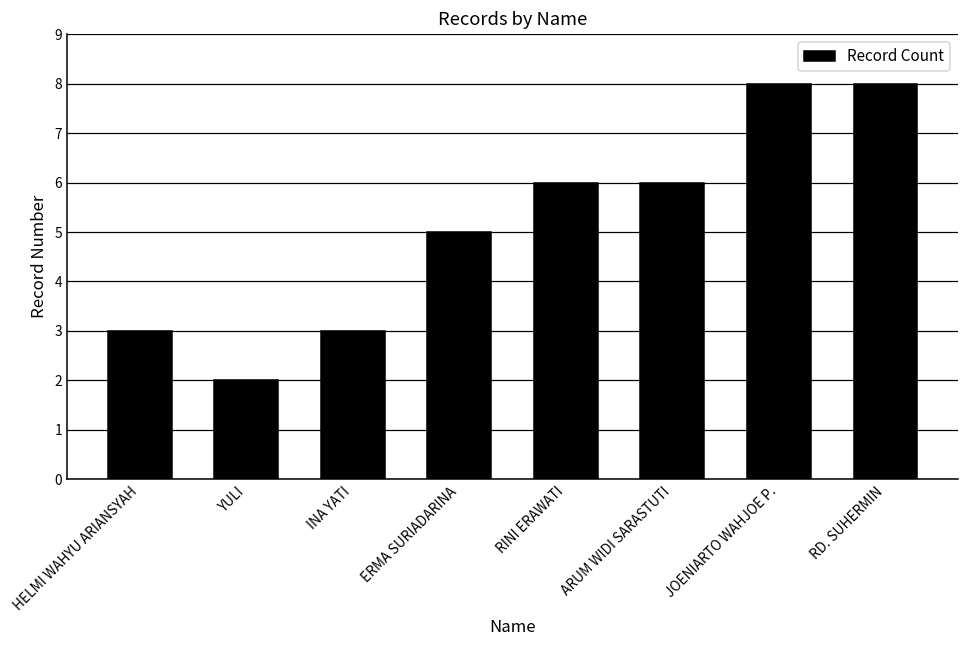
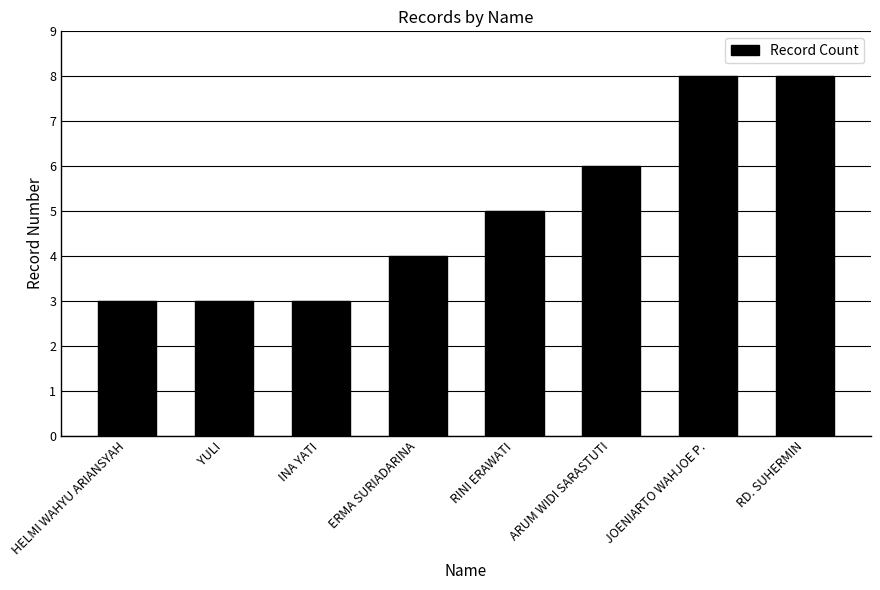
  {
    "HELMI WAHYU ARIANSYAH": 3,
-   "YULI": 2,
+   "YULI": 3,
    "INA YATI": 3,
-   "ERMA SURIADARINA": 5,
-   "RINI ERAWATI": 6,
+   "ERMA SURIADARINA": 4,
+   "RINI ERAWATI": 5,
    "ARUM WIDI SARASTUTI": 6,
    "JOENIARTO WAHJOE P.": 8,
    "RD. SUHERMIN": 8
  }
